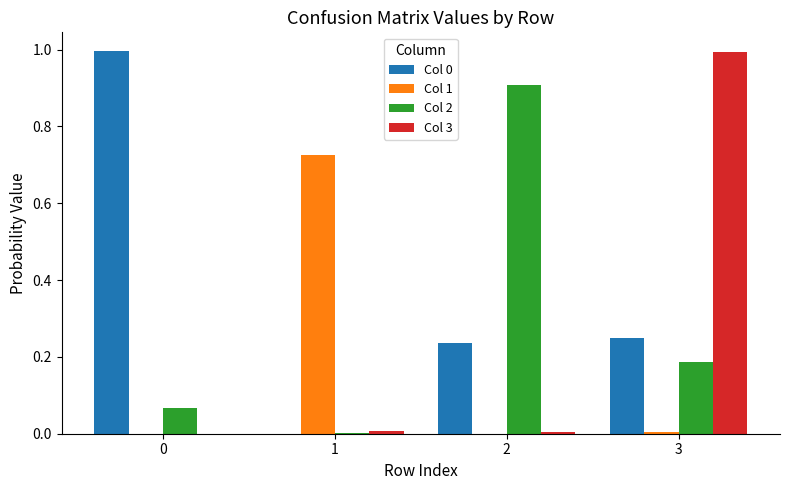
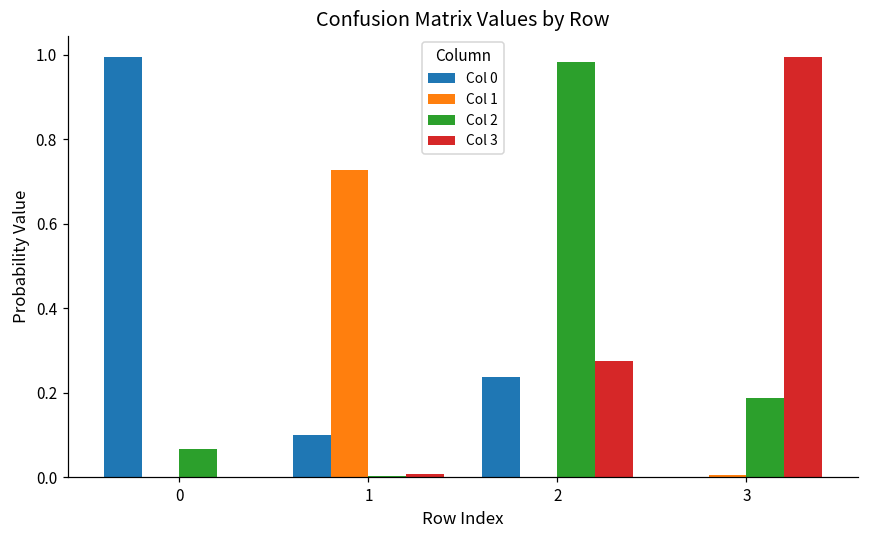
  {
    "Col 0": {
      "0": 1.00,
-     "1": 0.00,
+     "1": 0.10,
      "2": 0.24,
-     "3": 0.25
+     "3": 0.00
    },
    "Col 1": {
      "1": 0.73
    },
    "Col 2": {
      "0": 0.07,
-     "2": 0.91,
+     "2": 0.98,
      "3": 0.19
    },
    "Col 3": {
      "1": 0.01,
-     "2": 0.00,
+     "2": 0.28,
      "3": 0.99
    }
  }
